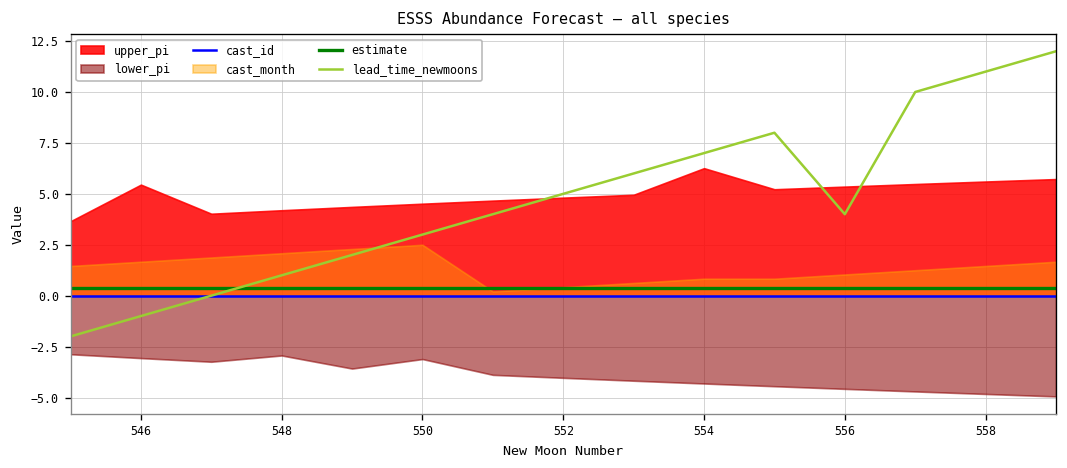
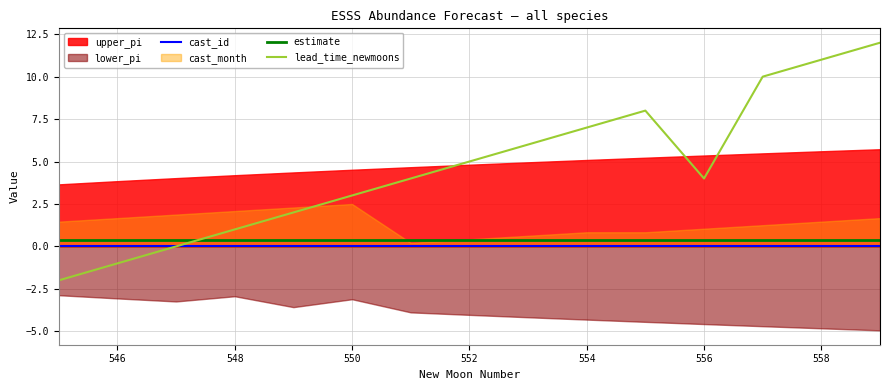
  {
    "upper_pi": {
-     "546": 5.5,
+     "546": 3.8,
      "548": 4.2,
      "550": 4.5,
      "552": 4.8,
-     "554": 6.3,
+     "554": 5.1,
      "556": 5.4,
      "558": 5.6
    },
    "lower_pi": {
      "546": 0.0,
      "548": 0.0,
      "550": 0.0,
      "552": 0.0,
      "554": 0.0,
      "556": 0.0,
      "558": 0.0
    },
    "estimate": {
      "546": 0.4,
      "548": 0.4,
      "550": 0.4,
      "554": 0.4,
      "556": 0.4,
      "558": 0.4
    },
    "lead_time_newmoons": {
      "546": -1.0,
      "548": 1.0,
      "550": 3.0,
      "552": 5.0,
      "554": 7.0,
      "556": 4.0,
      "558": 11.0
    },
    "cast_month": {
      "546": 1.7,
      "548": 2.1,
      "550": 2.5,
      "554": 0.8,
      "556": 1.0,
      "558": 1.5
    }
  }
